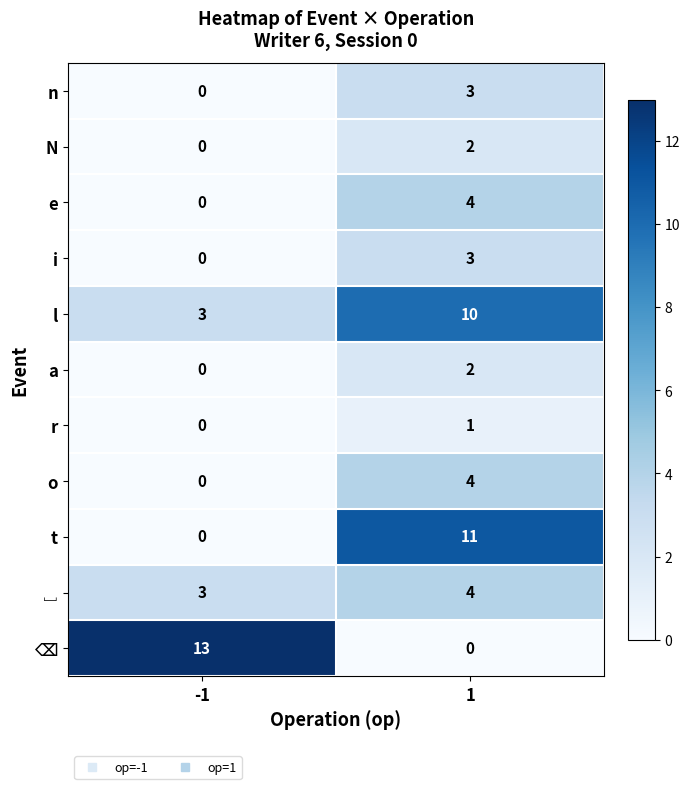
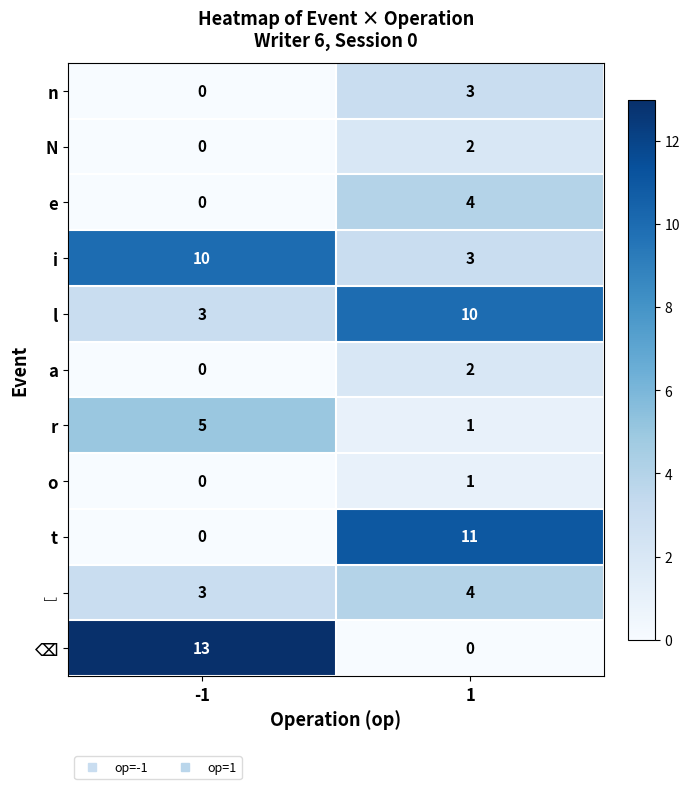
  {
    "n": {
      "-1": 0,
      "1": 3
    },
    "N": {
      "-1": 0,
      "1": 2
    },
    "e": {
      "-1": 0,
      "1": 4
    },
    "i": {
-     "-1": 0,
+     "-1": 10,
      "1": 3
    },
    "l": {
      "-1": 3,
      "1": 10
    },
    "a": {
      "-1": 0,
      "1": 2
    },
    "r": {
-     "-1": 0,
+     "-1": 5,
      "1": 1
    },
    "o": {
      "-1": 0,
-     "1": 4
+     "1": 1
    },
    "t": {
      "-1": 0,
      "1": 11
    },
    "␣": {
      "-1": 3,
      "1": 4
    },
    "⌫": {
      "-1": 13,
      "1": 0
    }
  }
